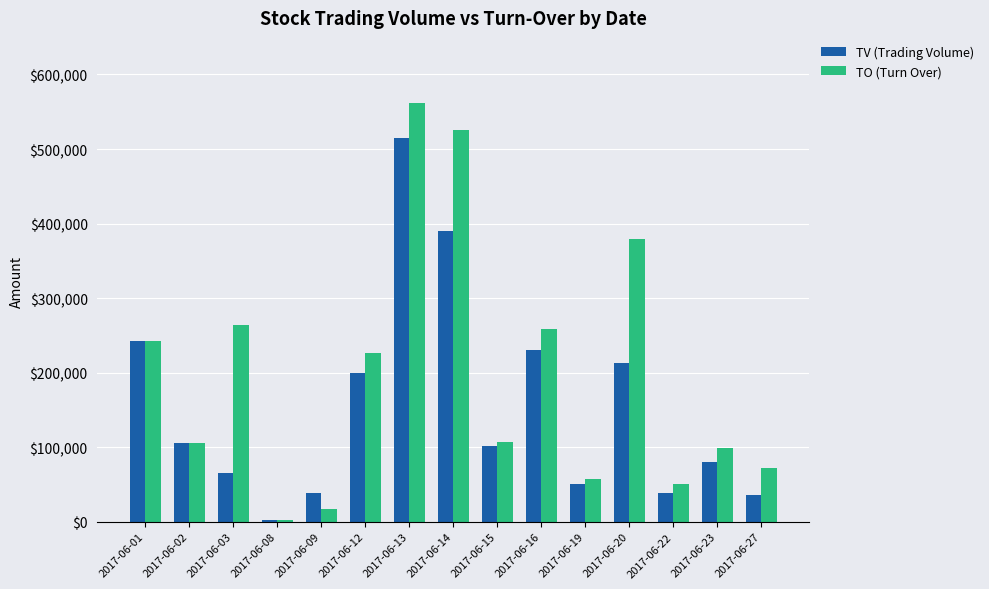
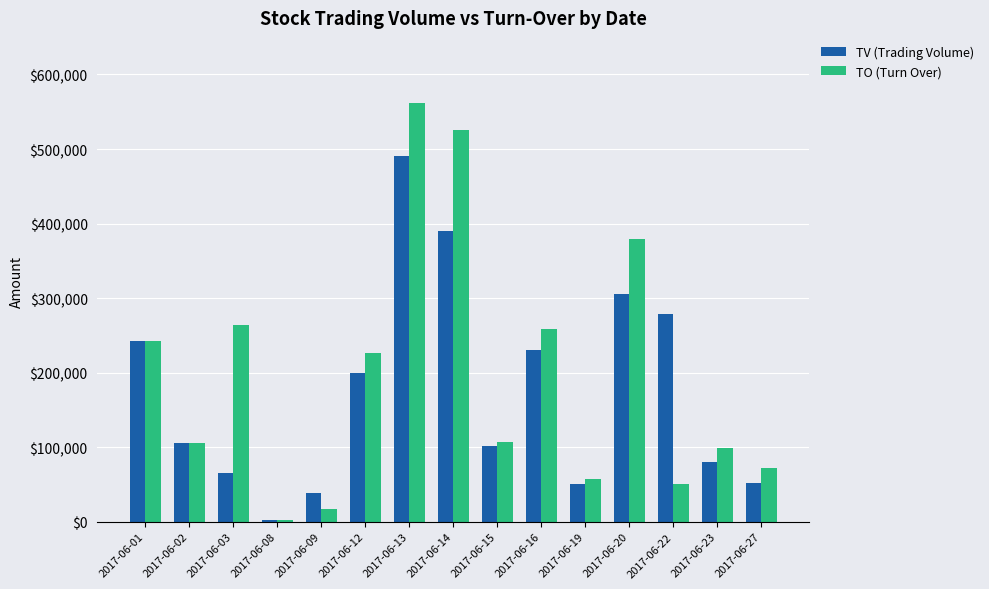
  {
    "TV (Trading Volume)": {
      "2017-06-01": "$240,000",
      "2017-06-02": "$110,000",
      "2017-06-03": "$70,000",
      "2017-06-09": "$40,000",
      "2017-06-12": "$200,000",
-     "2017-06-13": "$520,000",
+     "2017-06-13": "$490,000",
      "2017-06-14": "$390,000",
      "2017-06-15": "$100,000",
      "2017-06-16": "$230,000",
      "2017-06-19": "$50,000",
-     "2017-06-20": "$210,000",
-     "2017-06-22": "$40,000",
+     "2017-06-20": "$310,000",
+     "2017-06-22": "$280,000",
      "2017-06-23": "$80,000",
-     "2017-06-27": "$40,000"
+     "2017-06-27": "$50,000"
    },
    "TO (Turn Over)": {
      "2017-06-01": "$240,000",
      "2017-06-02": "$110,000",
      "2017-06-03": "$260,000",
      "2017-06-09": "$20,000",
      "2017-06-12": "$230,000",
      "2017-06-13": "$560,000",
      "2017-06-14": "$530,000",
      "2017-06-15": "$110,000",
      "2017-06-16": "$260,000",
      "2017-06-19": "$60,000",
      "2017-06-20": "$380,000",
      "2017-06-22": "$50,000",
      "2017-06-23": "$100,000",
      "2017-06-27": "$70,000"
    }
  }
